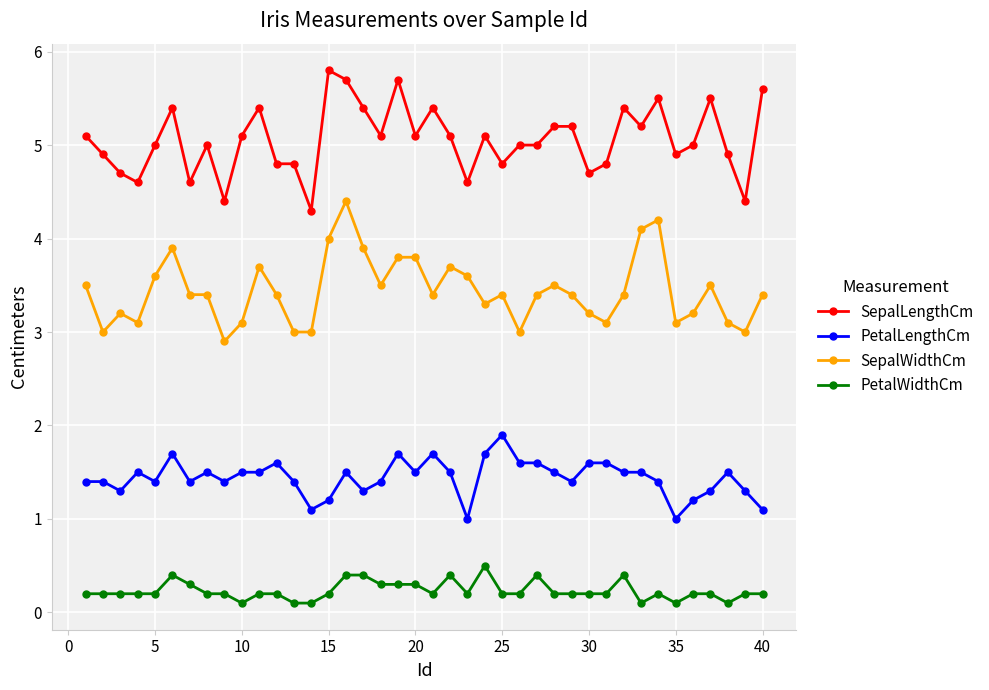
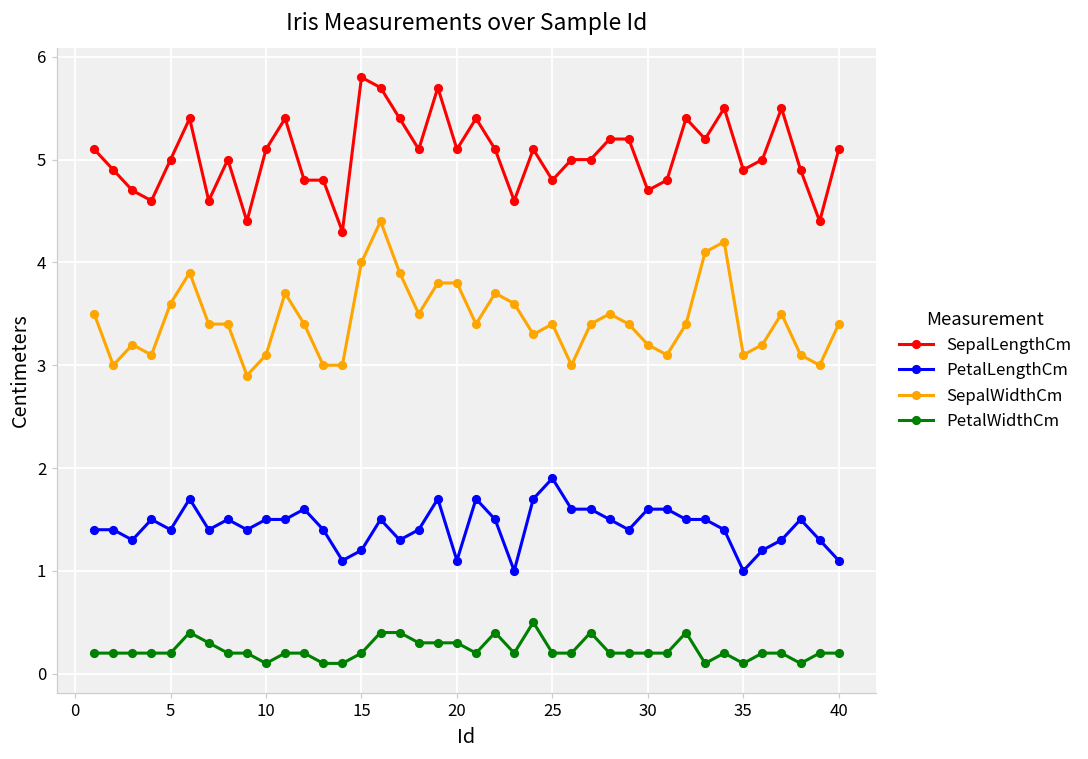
  {
    "SepalLengthCm": {
      "5": 5.0,
      "10": 5.1,
      "15": 5.8,
      "20": 5.1,
      "25": 4.8,
      "30": 4.7,
      "35": 4.9,
-     "40": 5.6
+     "40": 5.1
    },
    "PetalLengthCm": {
      "5": 1.4,
      "10": 1.5,
      "15": 1.2,
-     "20": 1.5,
+     "20": 1.1,
      "25": 1.9,
      "30": 1.6,
      "35": 1.0,
      "40": 1.1
    },
    "SepalWidthCm": {
      "5": 3.6,
      "10": 3.1,
      "15": 4.0,
      "20": 3.8,
      "25": 3.4,
      "30": 3.2,
      "35": 3.1,
      "40": 3.4
    },
    "PetalWidthCm": {
      "5": 0.2,
      "10": 0.1,
      "15": 0.2,
      "20": 0.3,
      "25": 0.2,
      "30": 0.2,
      "35": 0.1,
      "40": 0.2
    }
  }
